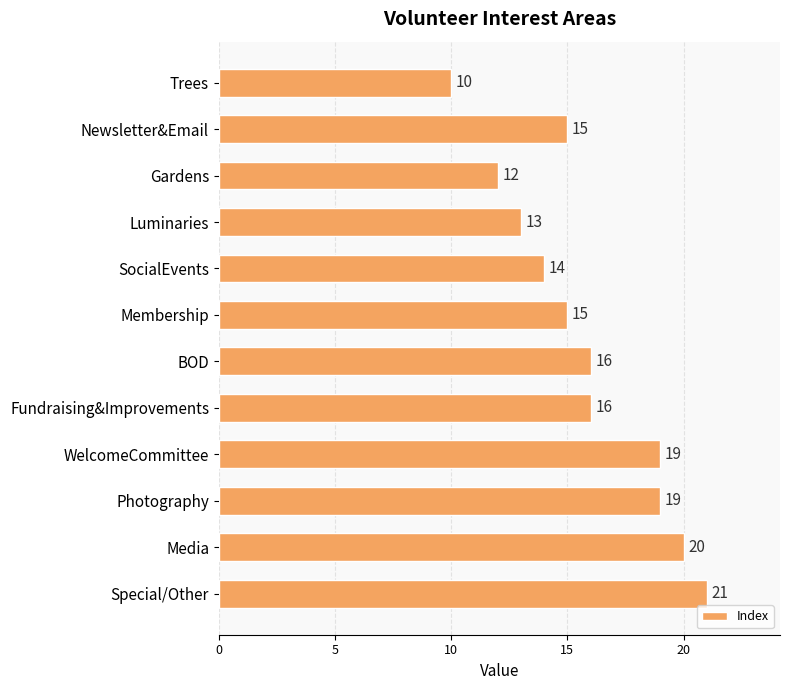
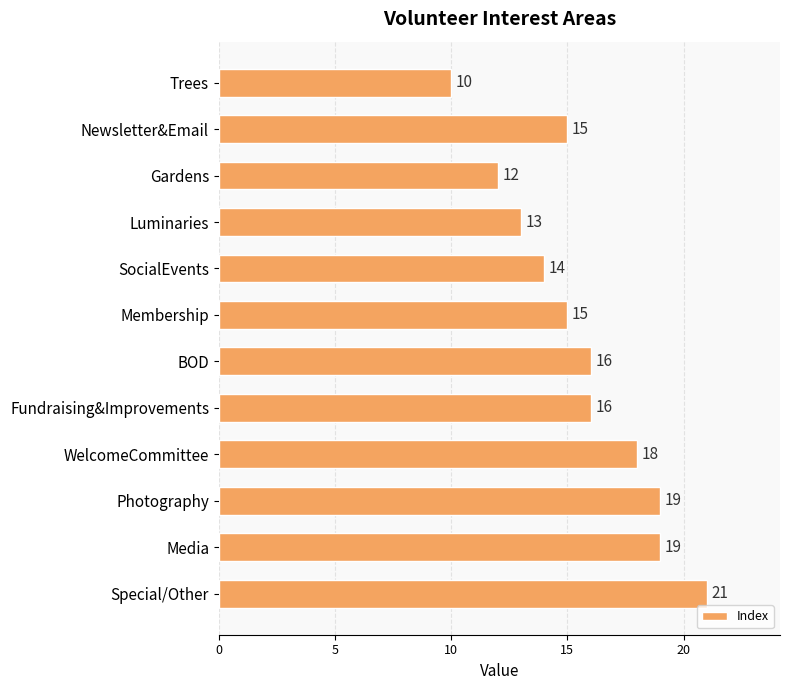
  {
    "Trees": 10,
    "Newsletter&Email": 15,
    "Gardens": 12,
    "Luminaries": 13,
    "SocialEvents": 14,
    "Membership": 15,
    "BOD": 16,
    "Fundraising&Improvements": 16,
-   "WelcomeCommittee": 19,
+   "WelcomeCommittee": 18,
    "Photography": 19,
-   "Media": 20,
+   "Media": 19,
    "Special/Other": 21
  }
